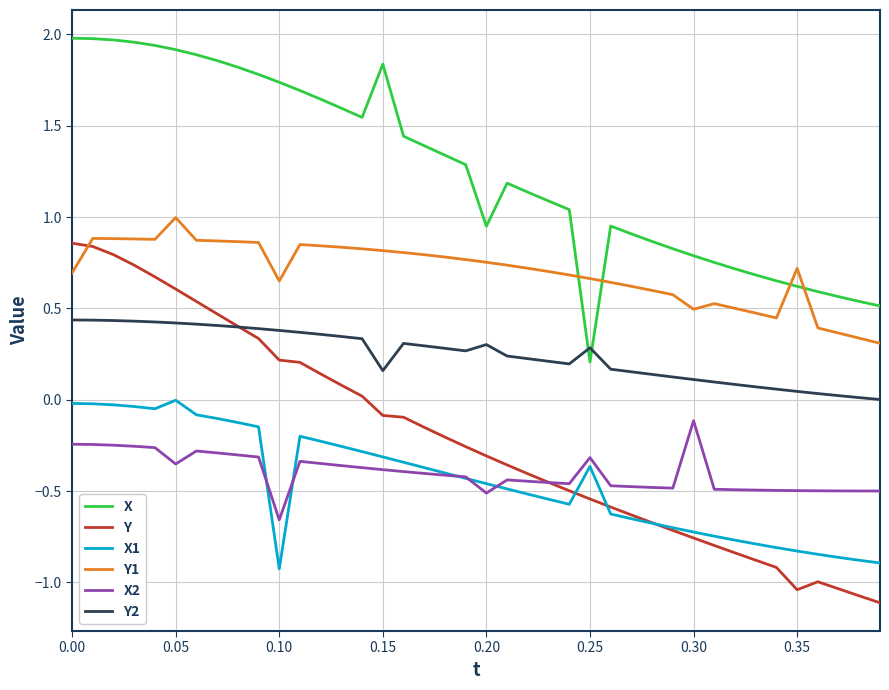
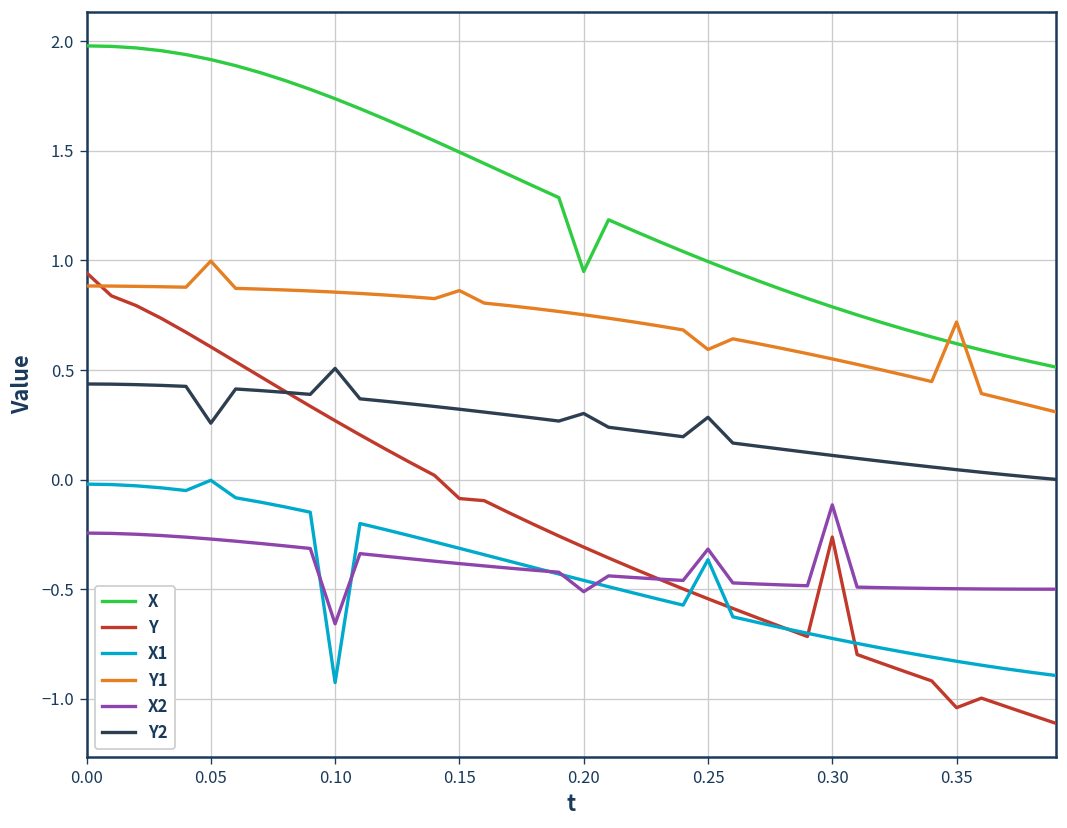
  {
    "X": {
      "0.00": 1.98,
      "0.05": 1.92,
      "0.10": 1.74,
-     "0.15": 1.84,
+     "0.15": 1.49,
      "0.20": 0.95,
-     "0.25": 0.21,
+     "0.25": 1.00,
      "0.30": 0.79,
      "0.35": 0.62
    },
    "Y": {
-     "0.00": 0.86,
+     "0.00": 0.94,
      "0.05": 0.61,
-     "0.10": 0.22,
+     "0.10": 0.27,
      "0.15": -0.09,
      "0.20": -0.31,
      "0.25": -0.54,
-     "0.30": -0.76,
+     "0.30": -0.26,
      "0.35": -1.04
    },
    "X1": {
      "0.00": -0.02,
      "0.05": 0.00,
      "0.10": -0.93,
      "0.15": -0.31,
      "0.20": -0.46,
      "0.25": -0.37,
      "0.30": -0.72,
      "0.35": -0.83
    },
    "Y1": {
-     "0.00": 0.69,
+     "0.00": 0.88,
      "0.05": 1.00,
-     "0.10": 0.65,
-     "0.15": 0.82,
+     "0.10": 0.86,
+     "0.15": 0.86,
      "0.20": 0.75,
-     "0.25": 0.66,
-     "0.30": 0.50,
+     "0.25": 0.59,
+     "0.30": 0.55,
      "0.35": 0.72
    },
    "X2": {
      "0.00": -0.24,
-     "0.05": -0.35,
+     "0.05": -0.27,
      "0.10": -0.66,
      "0.15": -0.38,
      "0.20": -0.51,
      "0.25": -0.32,
      "0.30": -0.12,
      "0.35": -0.50
    },
    "Y2": {
      "0.00": 0.44,
-     "0.05": 0.42,
-     "0.10": 0.38,
-     "0.15": 0.16,
+     "0.05": 0.26,
+     "0.10": 0.51,
+     "0.15": 0.32,
      "0.20": 0.30,
      "0.25": 0.28,
      "0.30": 0.11,
      "0.35": 0.05
    }
  }
